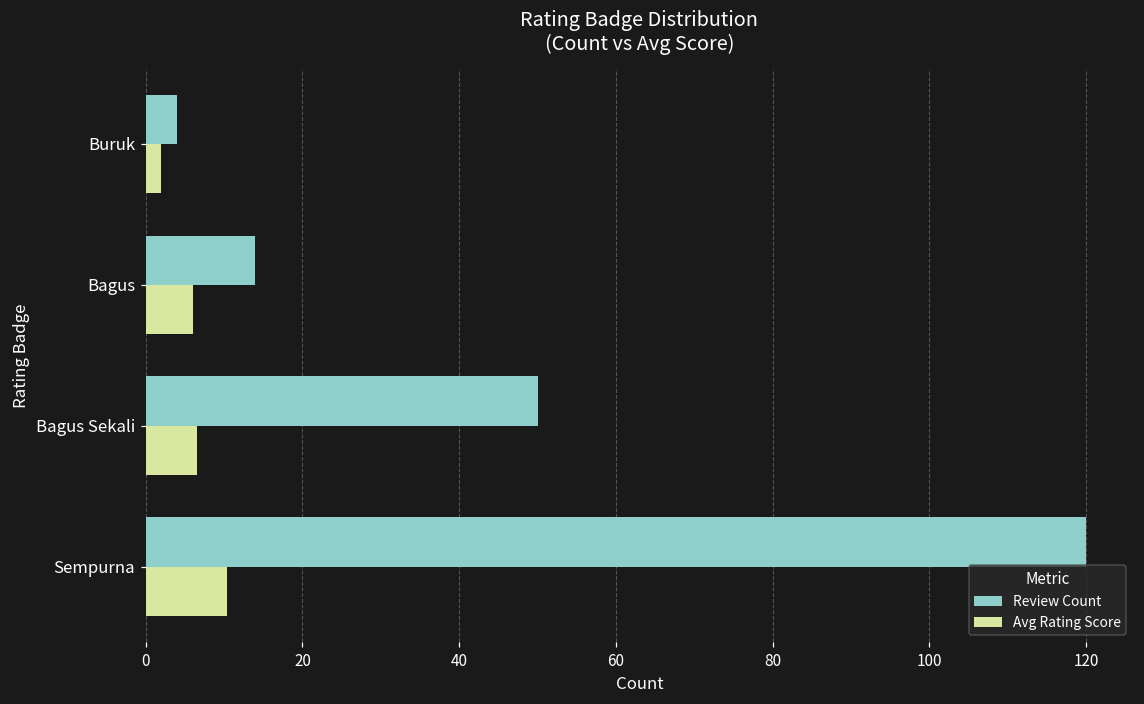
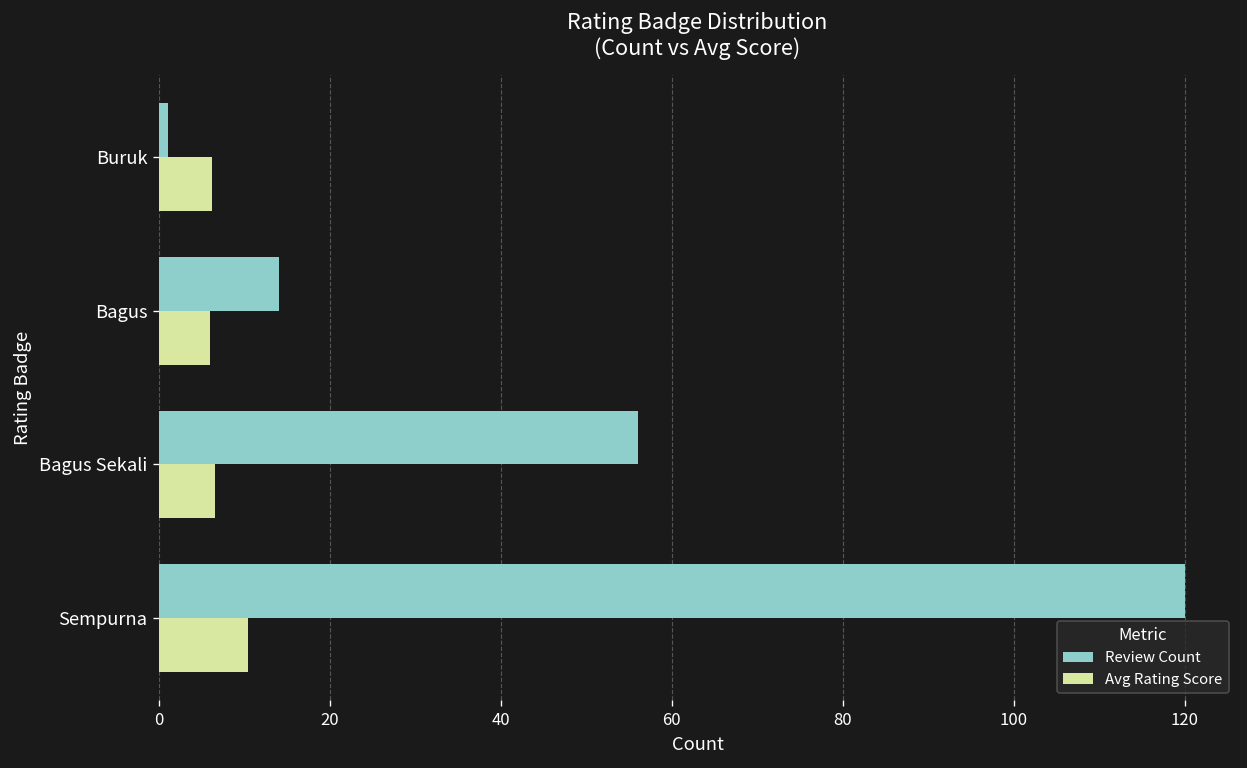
  {
    "Review Count": {
-     "Buruk": 4,
+     "Buruk": 1,
      "Bagus": 14,
-     "Bagus Sekali": 50,
+     "Bagus Sekali": 56,
      "Sempurna": 120
    },
    "Avg Rating Score": {
-     "Buruk": 2,
+     "Buruk": 6,
      "Bagus": 6,
      "Bagus Sekali": 7,
      "Sempurna": 10
    }
  }
